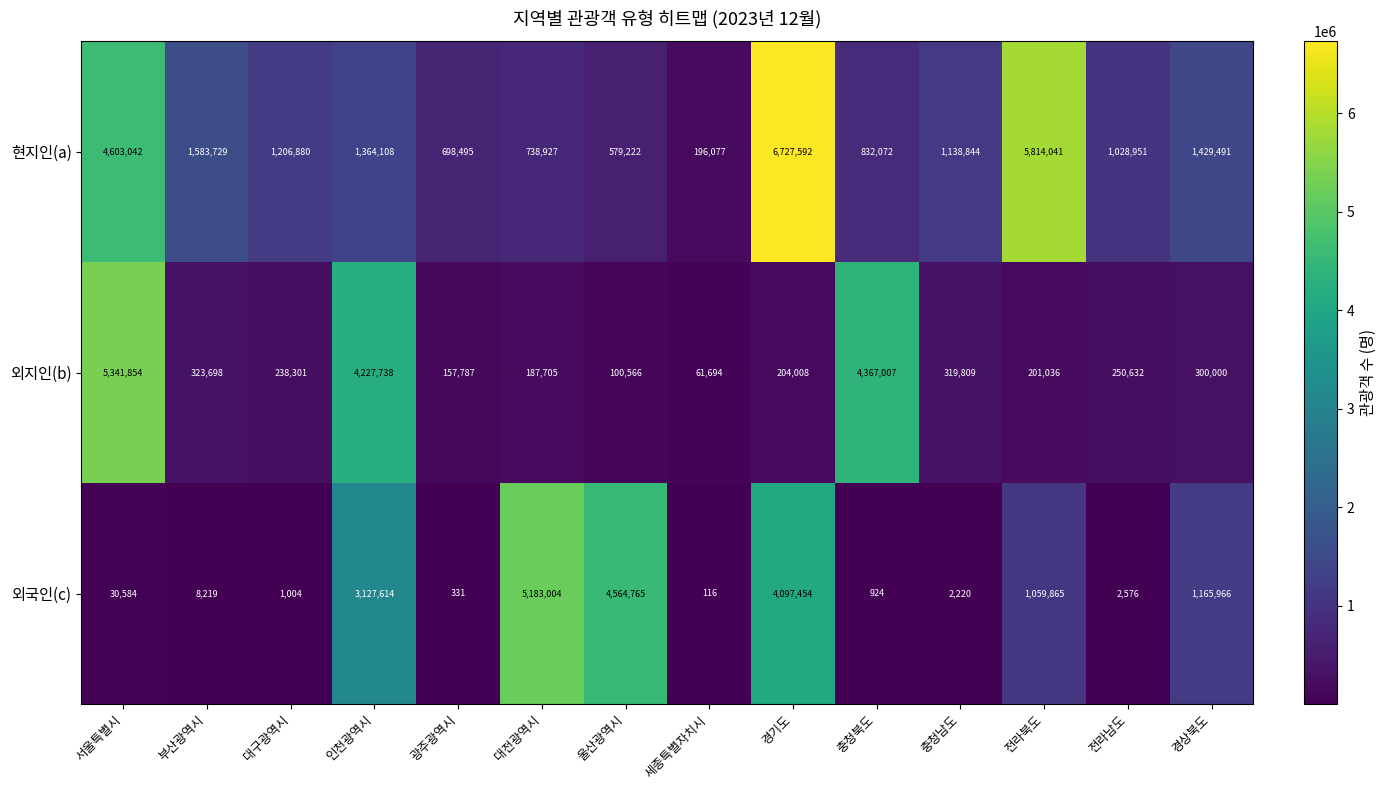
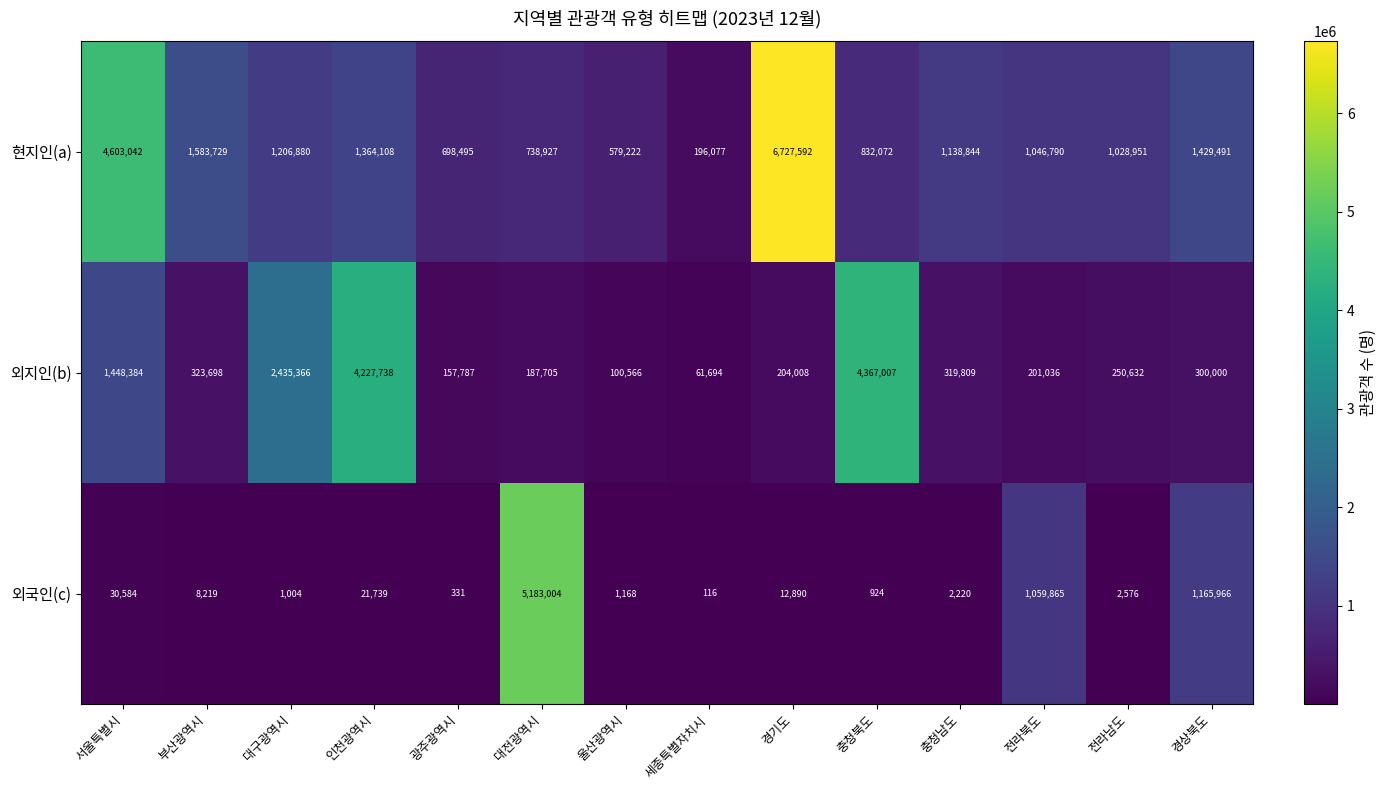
  {
    "현지인(a)": {
      "서울특별시": "4,603,042",
      "부산광역시": "1,583,729",
      "대구광역시": "1,206,880",
      "인천광역시": "1,364,108",
      "광주광역시": "698,495",
      "대전광역시": "738,927",
      "울산광역시": "579,222",
      "세종특별자치시": "196,077",
      "경기도": "6,727,592",
      "충청북도": "832,072",
      "충청남도": "1,138,844",
-     "전라북도": "5,814,041",
+     "전라북도": "1,046,790",
      "전라남도": "1,028,951",
      "경상북도": "1,429,491"
    },
    "외지인(b)": {
-     "서울특별시": "5,341,854",
+     "서울특별시": "1,448,384",
      "부산광역시": "323,698",
-     "대구광역시": "238,301",
+     "대구광역시": "2,435,366",
      "인천광역시": "4,227,738",
      "광주광역시": "157,787",
      "대전광역시": "187,705",
      "울산광역시": "100,566",
      "세종특별자치시": "61,694",
      "경기도": "204,008",
      "충청북도": "4,367,007",
      "충청남도": "319,809",
      "전라북도": "201,036",
      "전라남도": "250,632",
      "경상북도": "300,000"
    },
    "외국인(c)": {
      "서울특별시": "30,584",
      "부산광역시": "8,219",
      "대구광역시": "1,004",
-     "인천광역시": "3,127,614",
+     "인천광역시": "21,739",
      "광주광역시": "331",
      "대전광역시": "5,183,004",
-     "울산광역시": "4,564,765",
+     "울산광역시": "1,168",
      "세종특별자치시": "116",
-     "경기도": "4,097,454",
+     "경기도": "12,890",
      "충청북도": "924",
      "충청남도": "2,220",
      "전라북도": "1,059,865",
      "전라남도": "2,576",
      "경상북도": "1,165,966"
    }
  }
